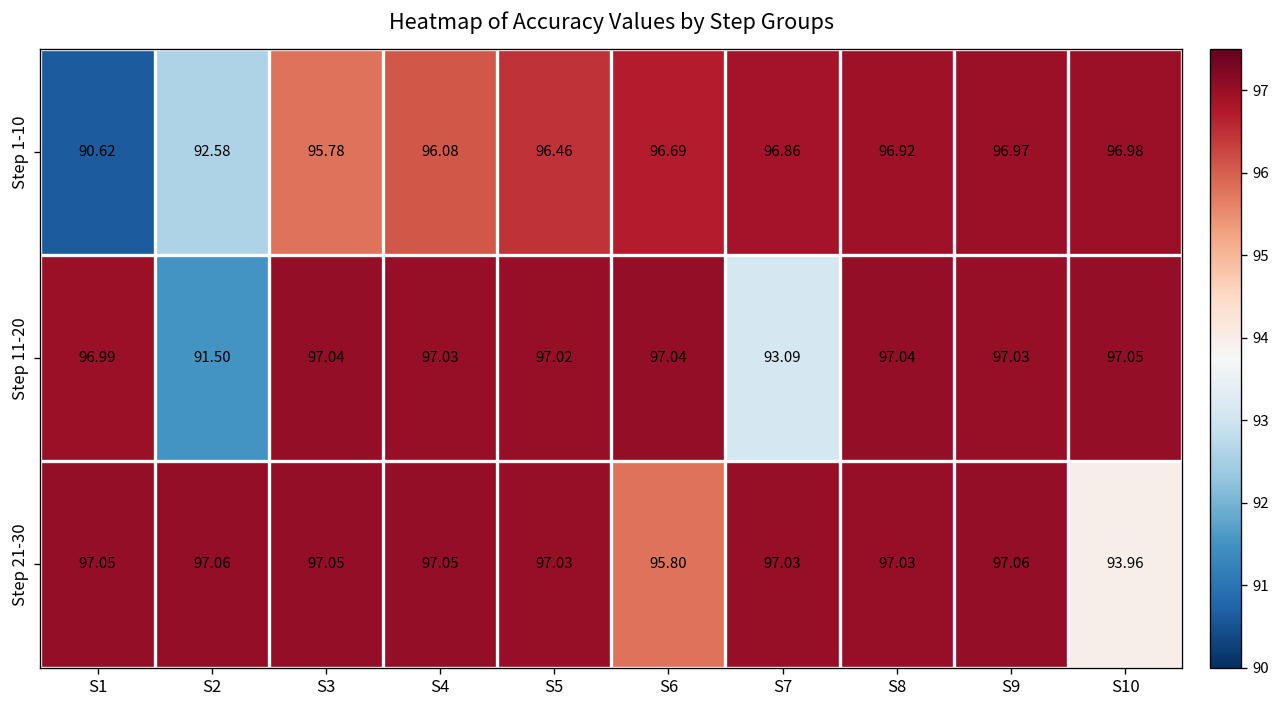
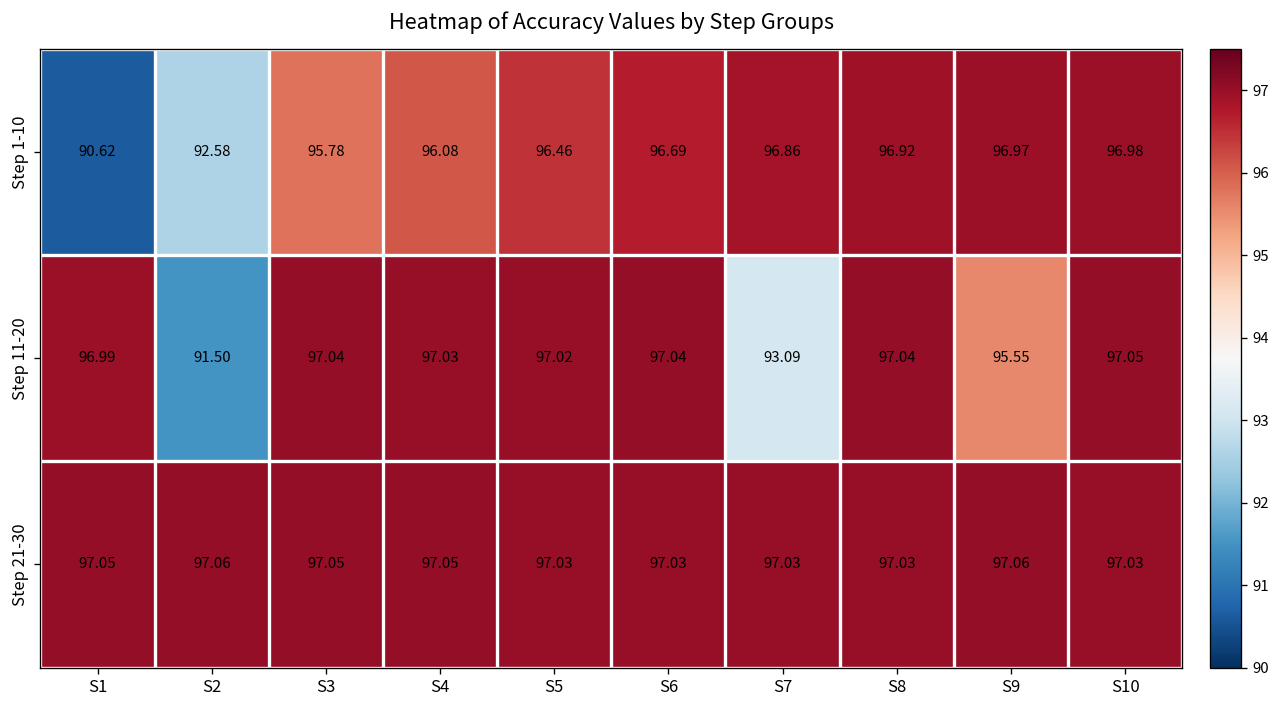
  {
    "Step 1-10": {
      "S1": 90.62,
      "S2": 92.58,
      "S3": 95.78,
      "S4": 96.08,
      "S5": 96.46,
      "S6": 96.69,
      "S7": 96.86,
      "S8": 96.92,
      "S9": 96.97,
      "S10": 96.98
    },
    "Step 11-20": {
      "S1": 96.99,
      "S2": 91.50,
      "S3": 97.04,
      "S4": 97.03,
      "S5": 97.02,
      "S6": 97.04,
      "S7": 93.09,
      "S8": 97.04,
-     "S9": 97.03,
+     "S9": 95.55,
      "S10": 97.05
    },
    "Step 21-30": {
      "S1": 97.05,
      "S2": 97.06,
      "S3": 97.05,
      "S4": 97.05,
      "S5": 97.03,
-     "S6": 95.80,
+     "S6": 97.03,
      "S7": 97.03,
      "S8": 97.03,
      "S9": 97.06,
-     "S10": 93.96
+     "S10": 97.03
    }
  }
